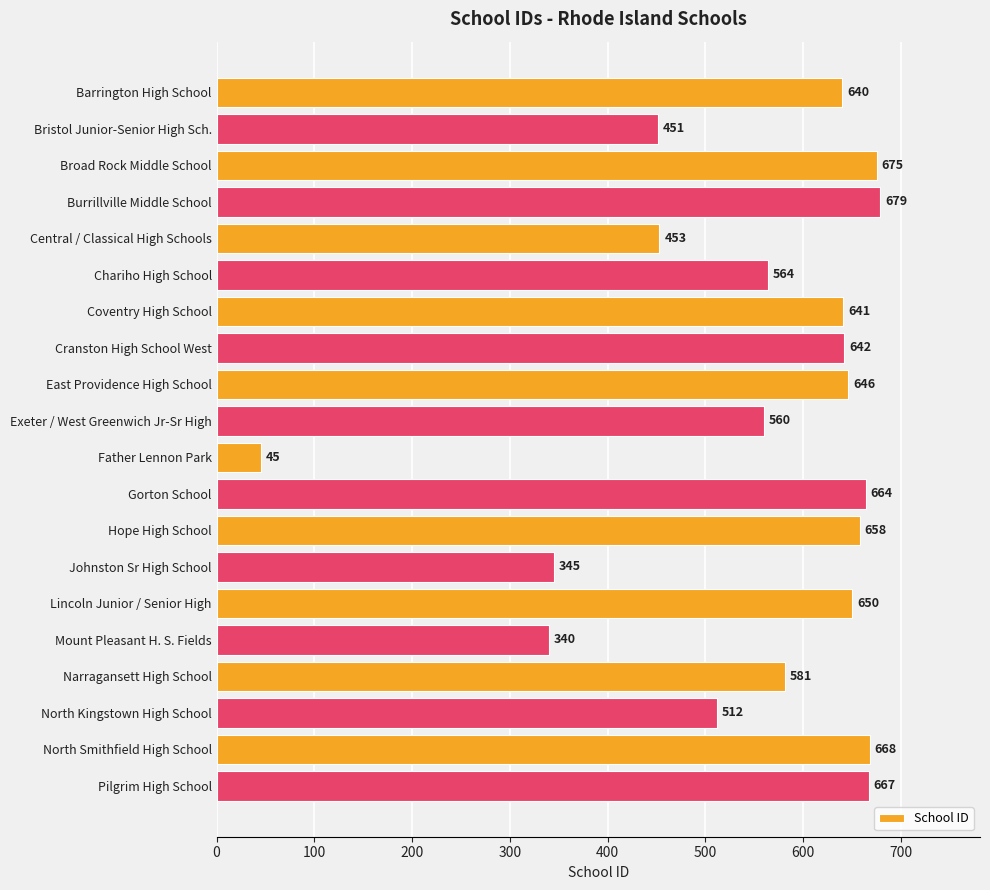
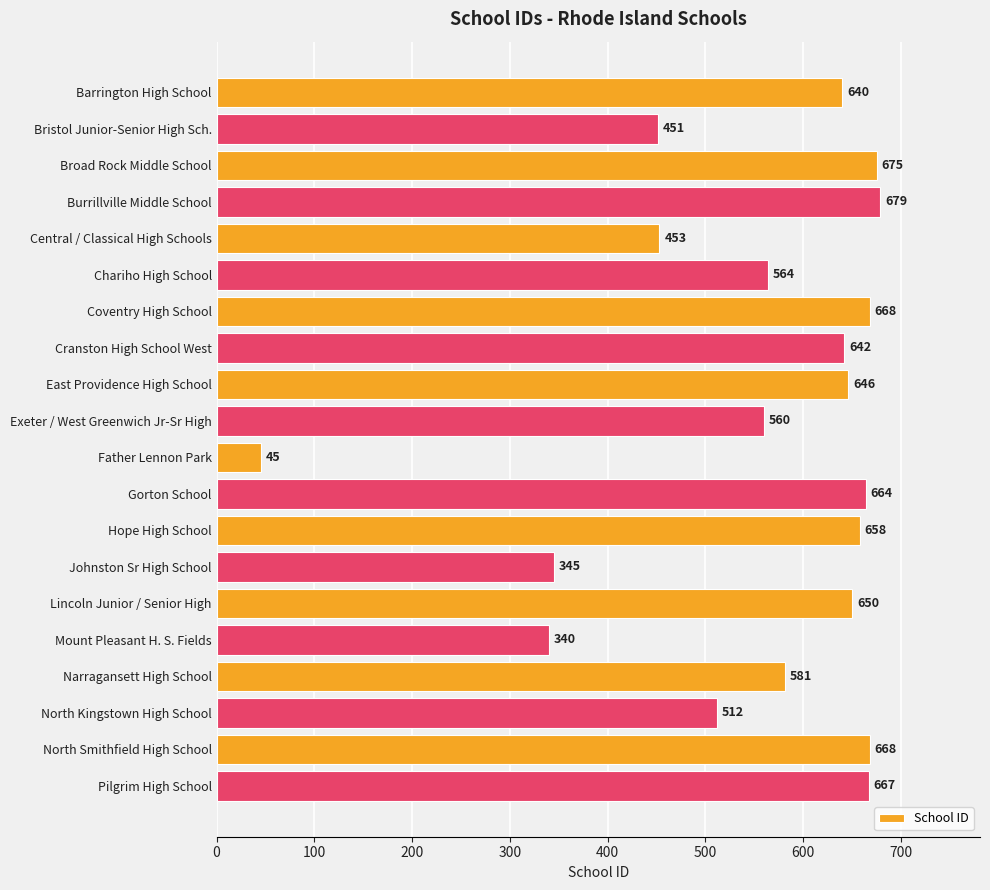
  {
    "Barrington High School": 640,
    "Bristol Junior-Senior High Sch.": 451,
    "Broad Rock Middle School": 675,
    "Burrillville Middle School": 679,
    "Central / Classical High Schools": 453,
    "Chariho High School": 564,
-   "Coventry High School": 641,
+   "Coventry High School": 668,
    "Cranston High School West": 642,
    "East Providence High School": 646,
    "Exeter / West Greenwich Jr-Sr High": 560,
    "Father Lennon Park": 45,
    "Gorton School": 664,
    "Hope High School": 658,
    "Johnston Sr High School": 345,
    "Lincoln Junior / Senior High": 650,
    "Mount Pleasant H. S. Fields": 340,
    "Narragansett High School": 581,
    "North Kingstown High School": 512,
    "North Smithfield High School": 668,
    "Pilgrim High School": 667
  }
